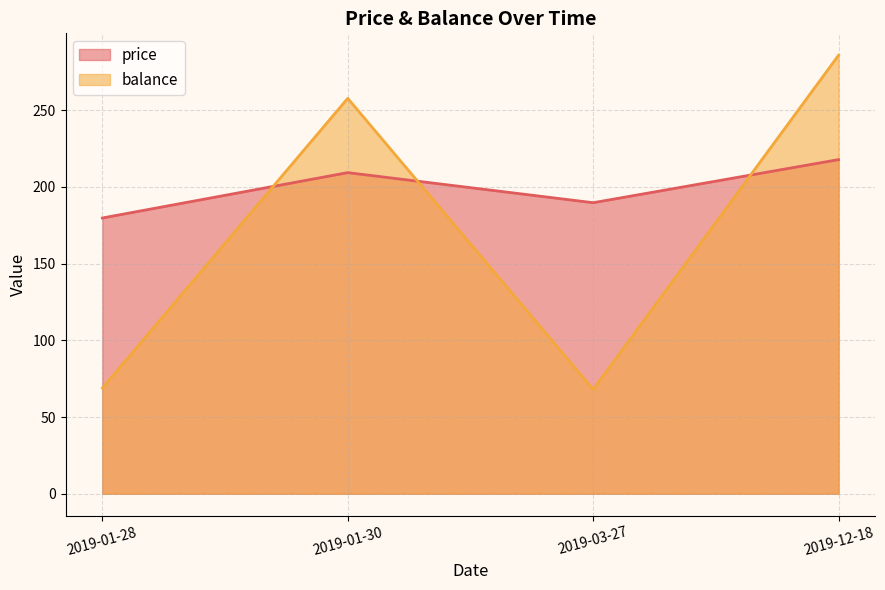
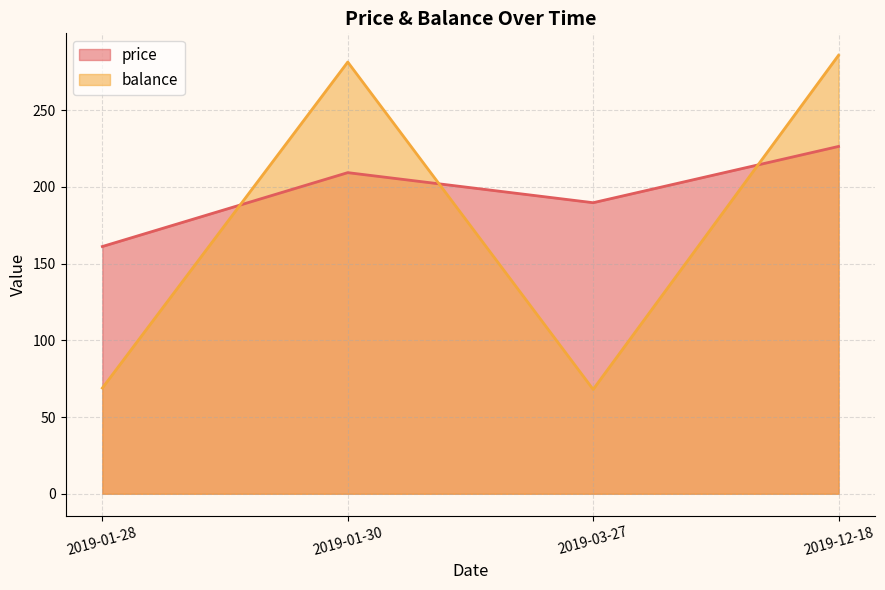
  {
    "price": {
-     "2019-01-28": 180,
+     "2019-01-28": 161,
      "2019-01-30": 209,
      "2019-03-27": 190,
-     "2019-12-18": 218
+     "2019-12-18": 226
    },
    "balance": {
      "2019-01-28": 69,
-     "2019-01-30": 258,
+     "2019-01-30": 281,
      "2019-03-27": 68,
      "2019-12-18": 286
    }
  }
